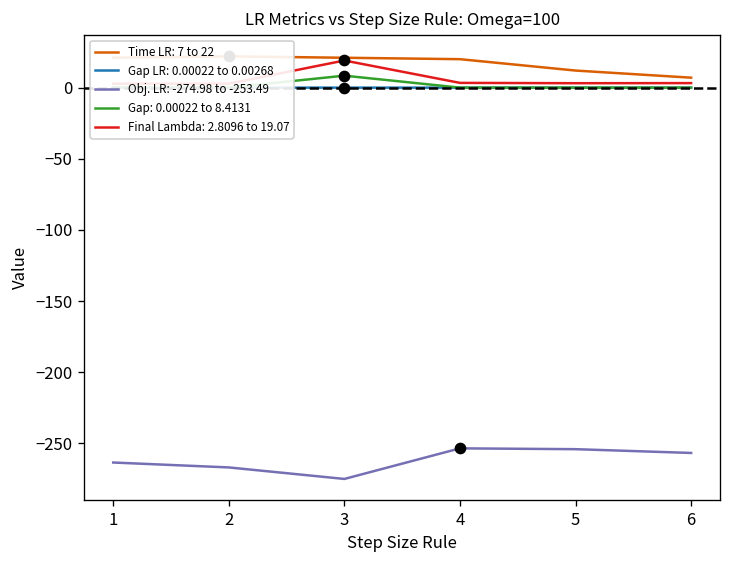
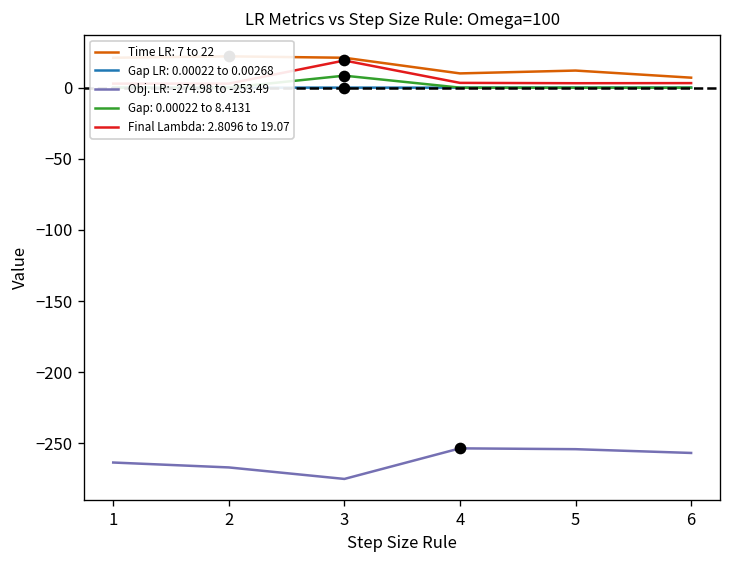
  {
    "Time LR: 7 to 22": {
-     "4": 20,
+     "4": 10,
      "5": 12,
      "6": 7
    },
    "Obj. LR: -274.98 to -253.49": {
      "1": -263,
      "2": -267,
      "3": -275,
      "5": -254,
      "6": -257
    },
    "Final Lambda: 2.8096 to 19.07": {
      "4": 3,
      "5": 3,
      "6": 3
    }
  }
